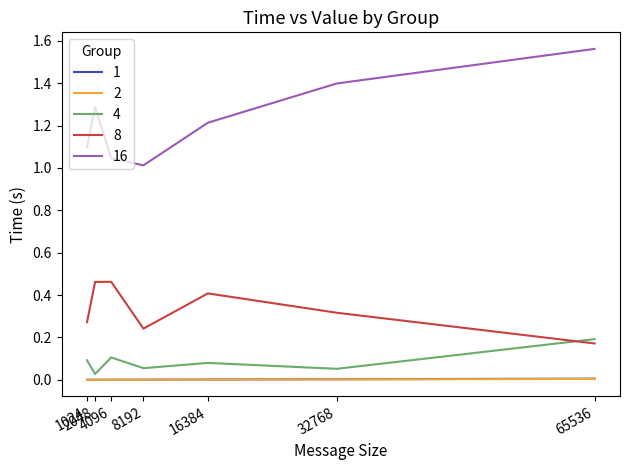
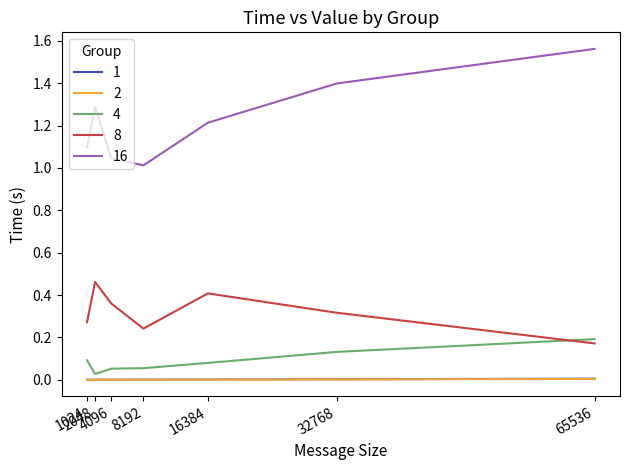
  {
    "2": {
      "1024": 0.00,
      "2048": 0.00,
      "4096": 0.00,
      "8192": 0.00,
      "16384": 0.00,
      "32768": 0.00
    },
    "4": {
      "1024": 0.09,
      "2048": 0.03,
-     "4096": 0.11,
+     "4096": 0.05,
      "8192": 0.05,
      "16384": 0.08,
-     "32768": 0.05,
+     "32768": 0.13,
      "65536": 0.19
    },
    "8": {
      "1024": 0.27,
      "2048": 0.46,
-     "4096": 0.46,
+     "4096": 0.36,
      "8192": 0.24,
      "16384": 0.41,
      "32768": 0.32,
      "65536": 0.17
    },
    "16": {
      "8192": 1.01,
      "16384": 1.21,
      "32768": 1.40,
      "65536": 1.56
    }
  }
